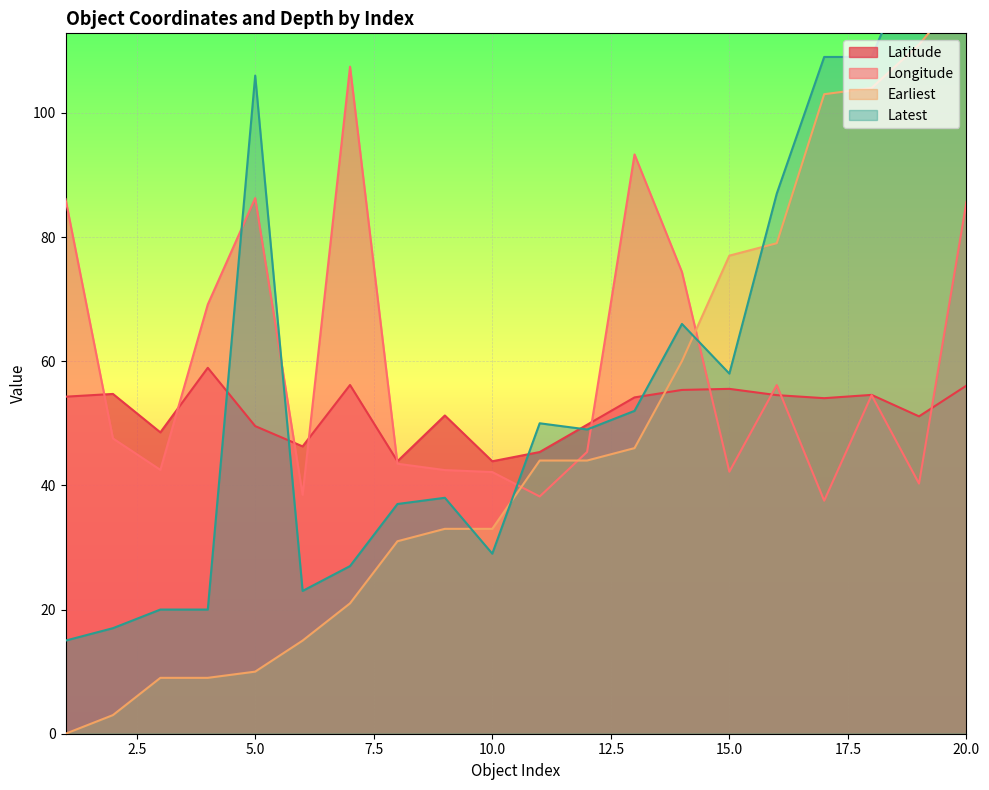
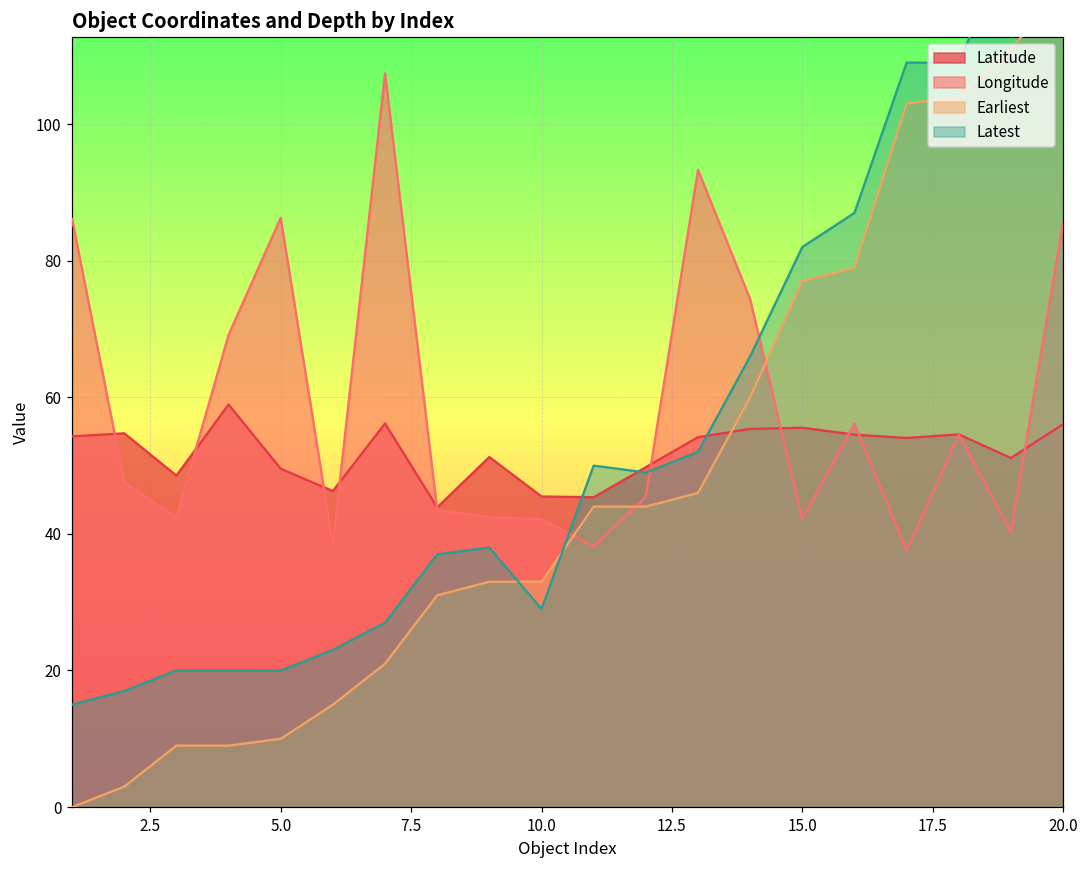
  {
    "Latitude": {
      "5.0": 50,
-     "10.0": 44,
+     "10.0": 45,
      "15.0": 56,
      "20.0": 56
    },
    "Latest": {
-     "5.0": 106,
+     "5.0": 20,
      "10.0": 29,
-     "15.0": 58
+     "15.0": 82
    }
  }
